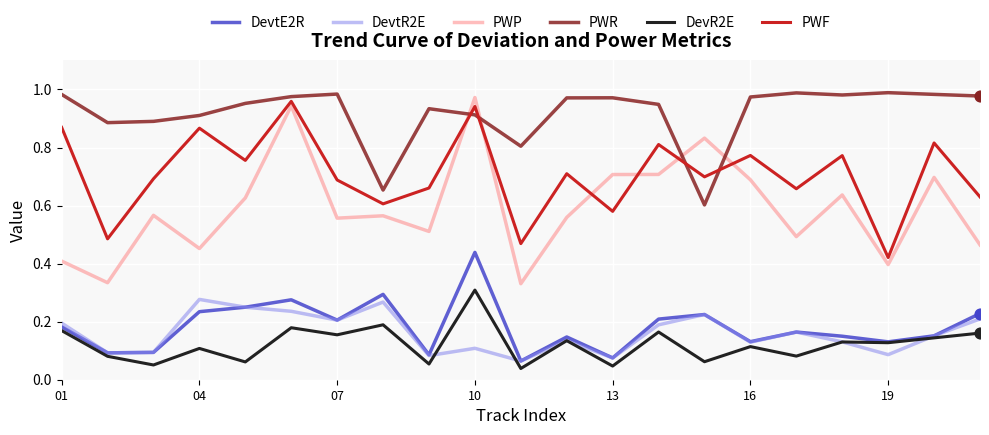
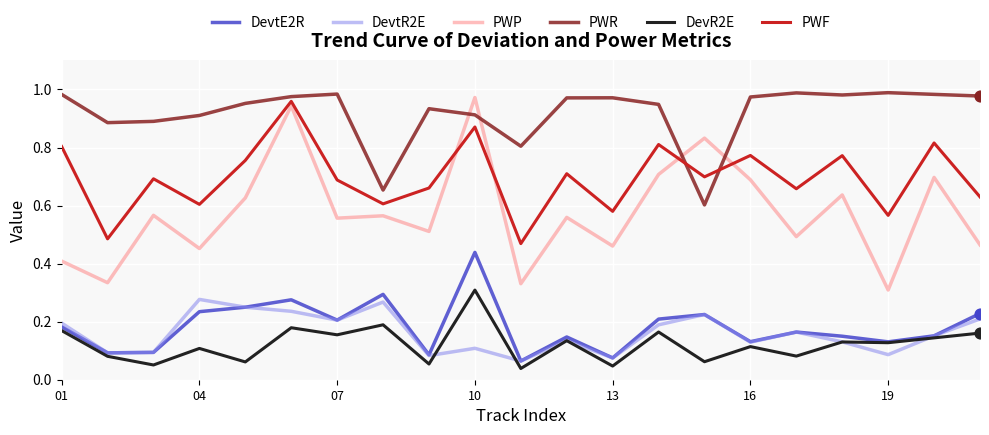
  {
    "DevtR2E": {
      "01": 0.20,
      "04": 0.28,
      "10": 0.11,
      "19": 0.09
    },
    "PWP": {
      "01": 0.41,
      "04": 0.45,
      "07": 0.56,
      "10": 0.97,
-     "13": 0.71,
+     "13": 0.46,
      "16": 0.69,
-     "19": 0.40
+     "19": 0.31
    },
    "PWF": {
-     "01": 0.87,
-     "04": 0.87,
+     "01": 0.80,
+     "04": 0.60,
      "07": 0.69,
-     "10": 0.94,
+     "10": 0.87,
      "13": 0.58,
      "16": 0.77,
-     "19": 0.42
+     "19": 0.57
    }
  }
